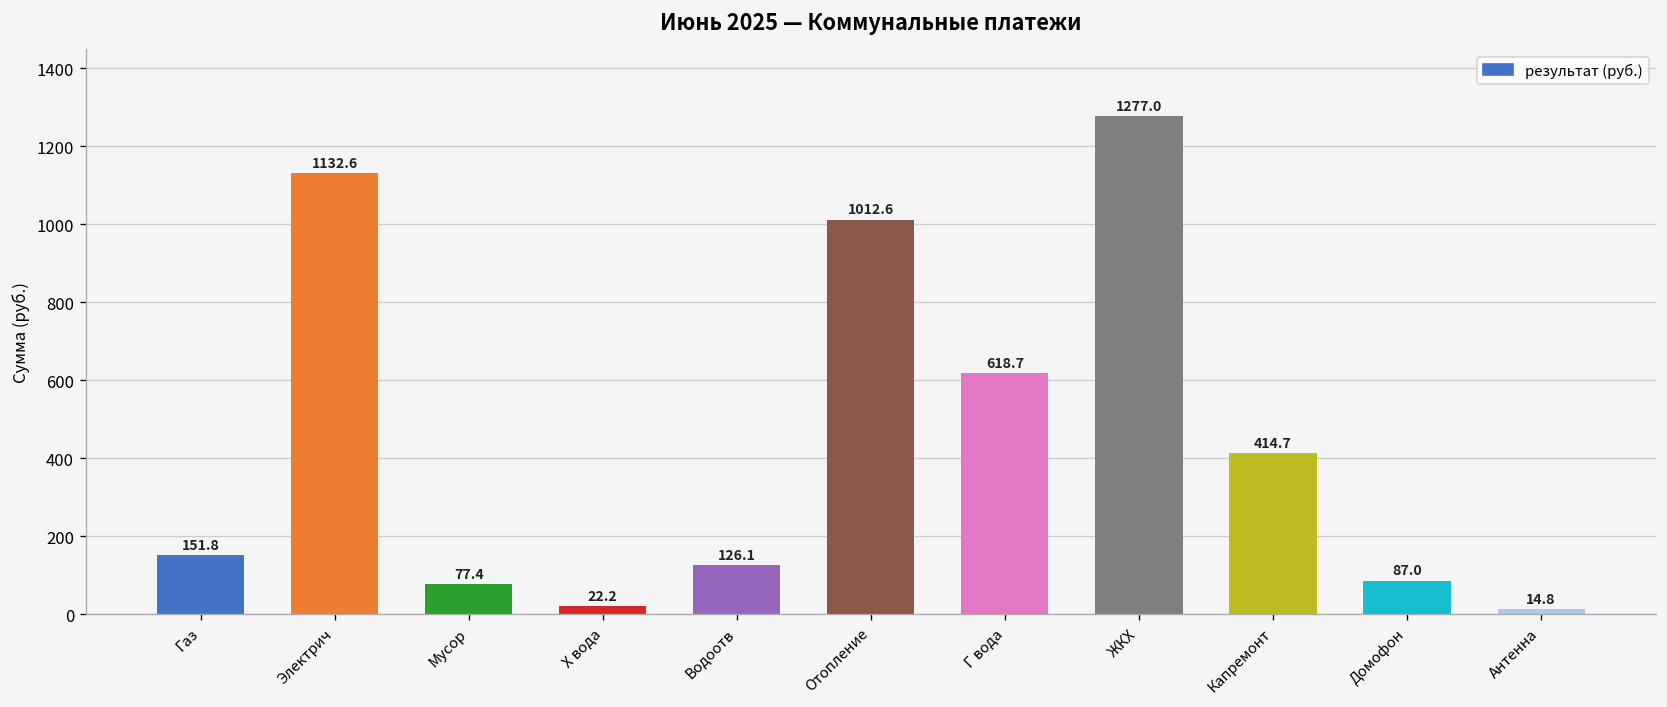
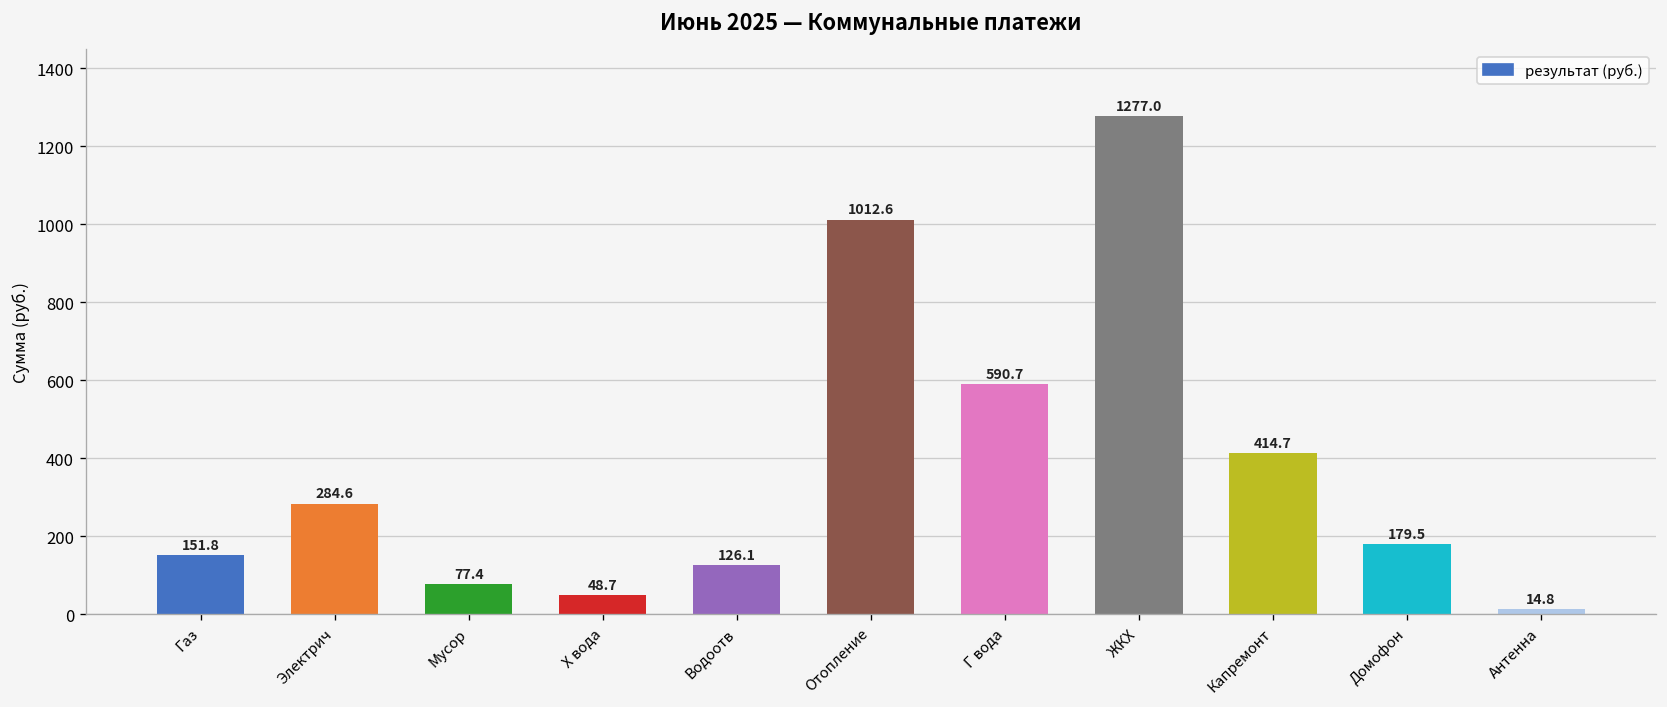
  {
    "Газ": 151.8,
-   "Электрич": 1132.6,
+   "Электрич": 284.6,
    "Мусор": 77.4,
-   "Х вода": 22.2,
+   "Х вода": 48.7,
    "Водоотв": 126.1,
    "Отопление": 1012.6,
-   "Г вода": 618.7,
+   "Г вода": 590.7,
    "ЖКХ": 1277.0,
    "Капремонт": 414.7,
-   "Домофон": 87.0,
+   "Домофон": 179.5,
    "Антенна": 14.8
  }
